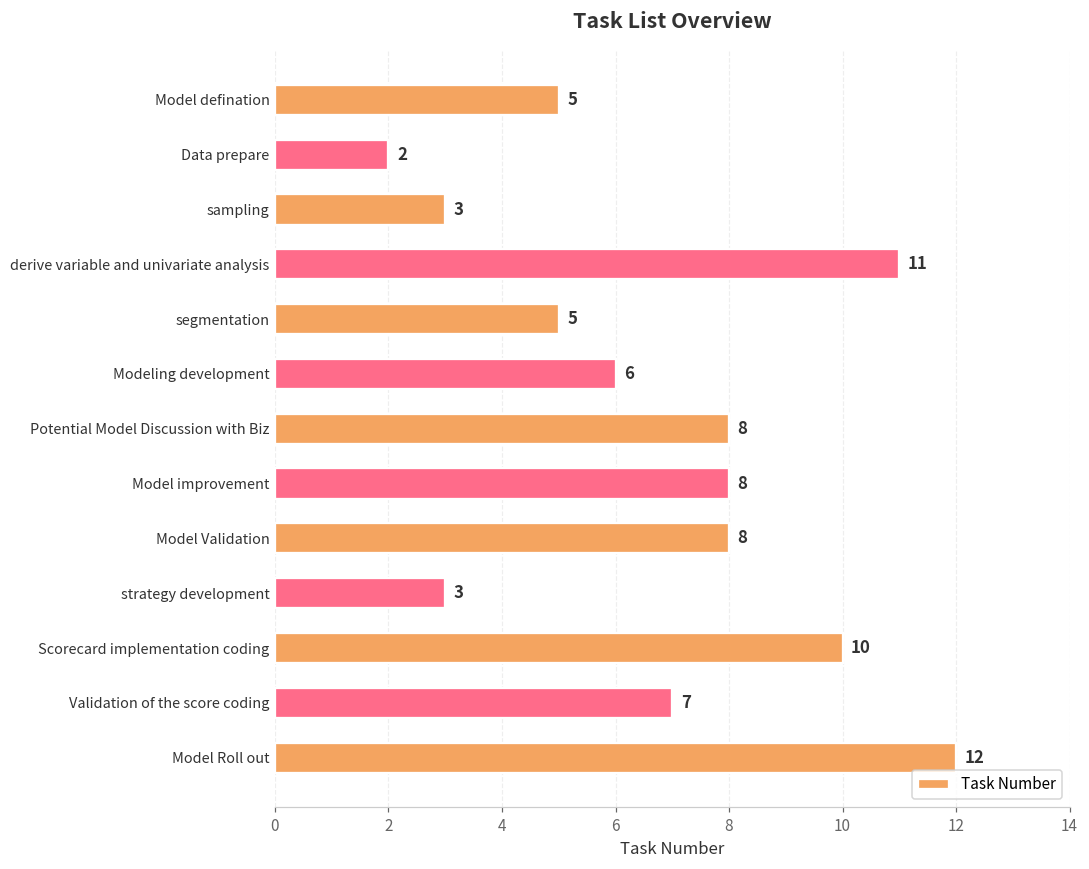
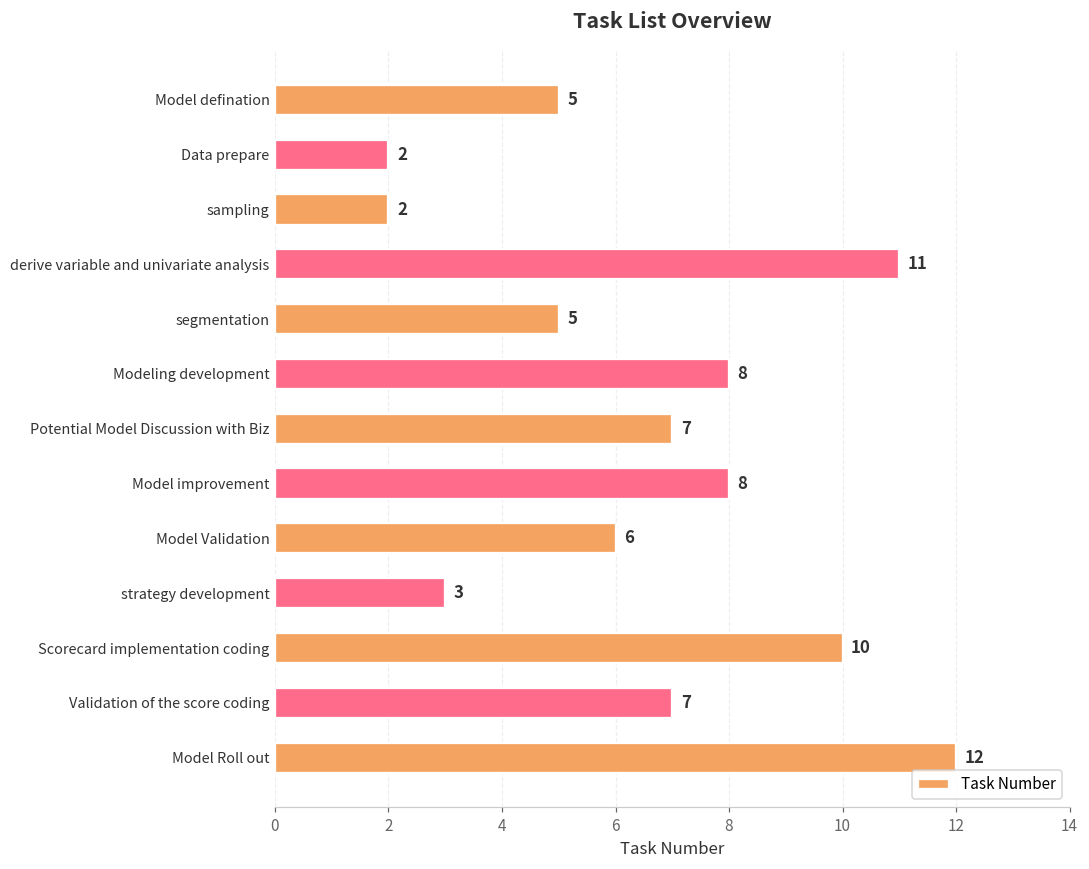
  {
    "Model defination": 5,
    "Data prepare": 2,
-   "sampling": 3,
+   "sampling": 2,
    "derive variable and univariate analysis": 11,
    "segmentation": 5,
-   "Modeling development": 6,
-   "Potential Model Discussion with Biz": 8,
+   "Modeling development": 8,
+   "Potential Model Discussion with Biz": 7,
    "Model improvement": 8,
-   "Model Validation": 8,
+   "Model Validation": 6,
    "strategy development": 3,
    "Scorecard implementation coding": 10,
    "Validation of the score coding": 7,
    "Model Roll out": 12
  }
